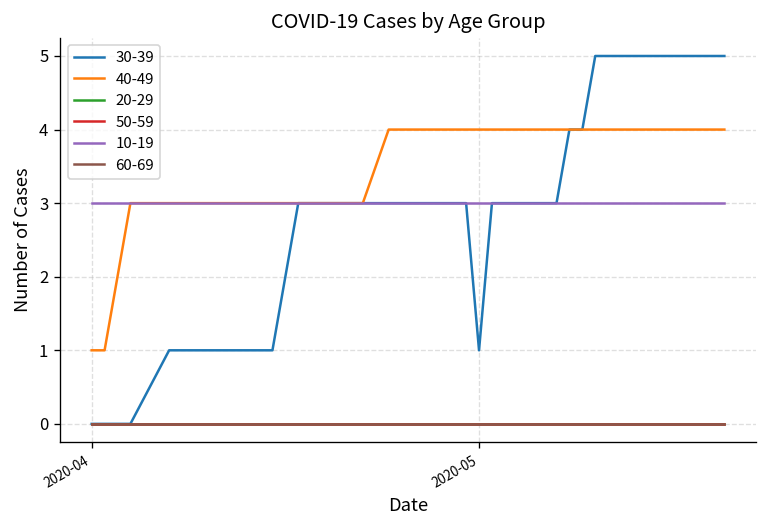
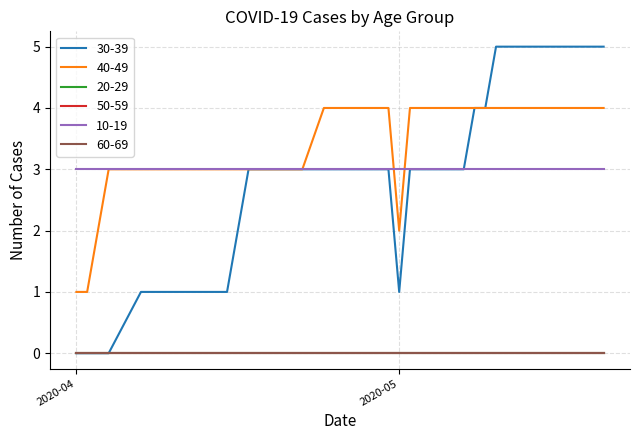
  {
    "30-39": {
      "2020-05": 1
    },
    "40-49": {
      "2020-04": 1,
-     "2020-05": 4
+     "2020-05": 2
    },
    "60-69": {
      "2020-05": 0
    },
    "10-19": {
      "2020-04": 3,
      "2020-05": 3
    }
  }
